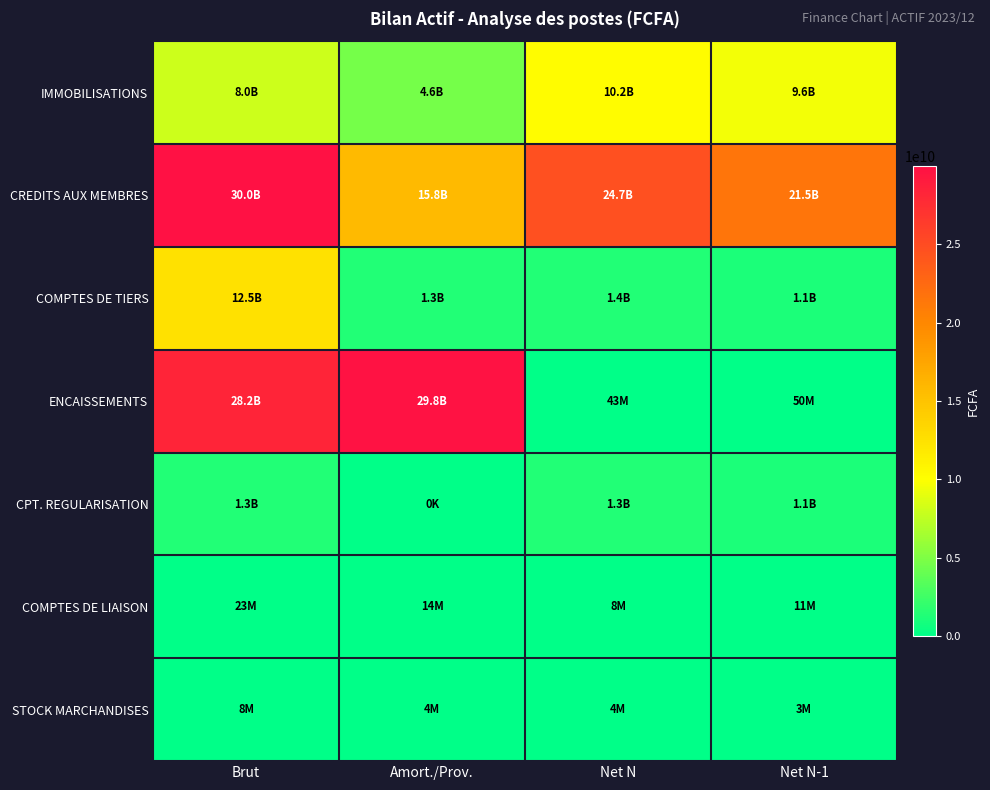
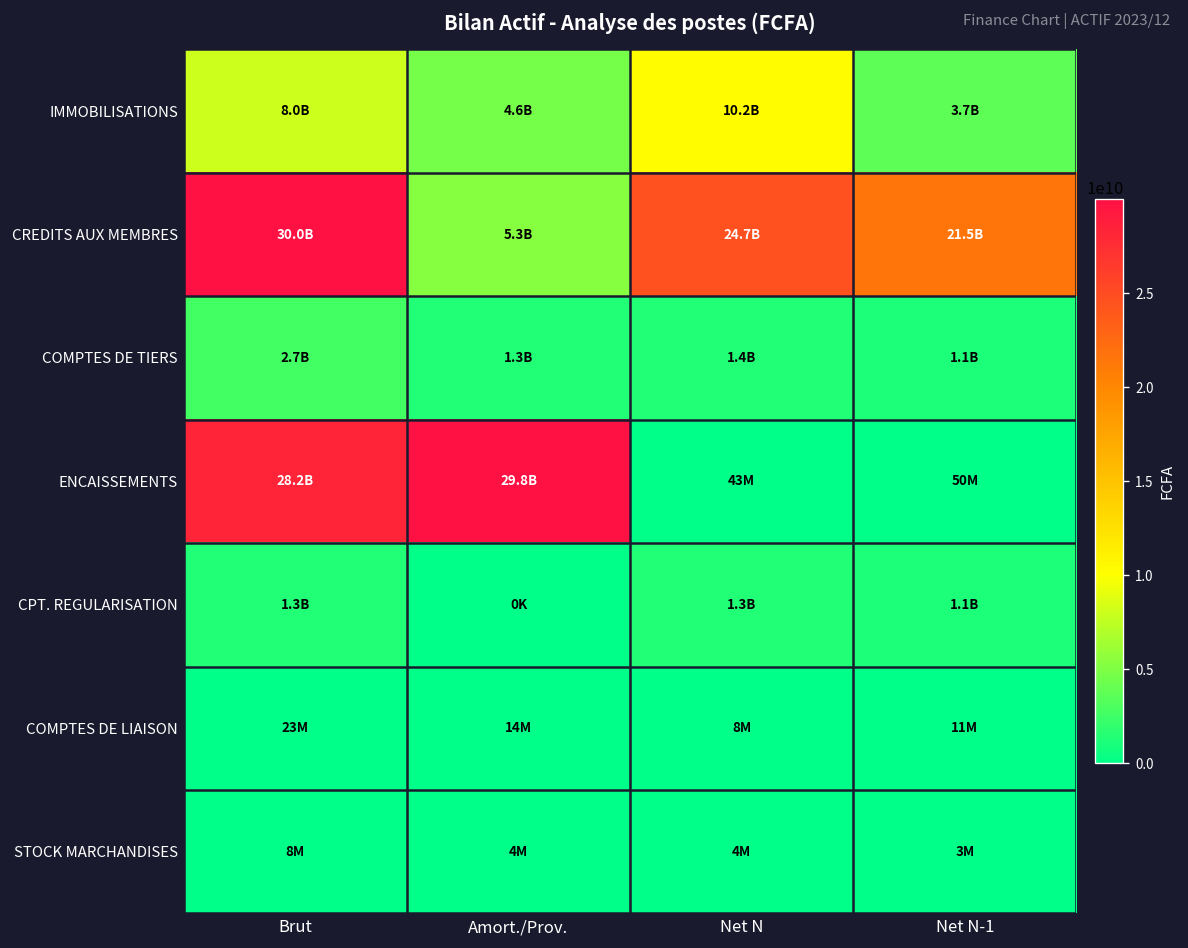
  {
    "IMMOBILISATIONS": {
      "Brut": "8.0B",
      "Amort./Prov.": "4.6B",
      "Net N": "10.2B",
-     "Net N-1": "9.6B"
+     "Net N-1": "3.7B"
    },
    "CREDITS AUX MEMBRES": {
      "Brut": "30.0B",
-     "Amort./Prov.": "15.8B",
+     "Amort./Prov.": "5.3B",
      "Net N": "24.7B",
      "Net N-1": "21.5B"
    },
    "COMPTES DE TIERS": {
-     "Brut": "12.5B",
+     "Brut": "2.7B",
      "Amort./Prov.": "1.3B",
      "Net N": "1.4B",
      "Net N-1": "1.1B"
    },
    "ENCAISSEMENTS": {
      "Brut": "28.2B",
      "Amort./Prov.": "29.8B",
      "Net N": "43M",
      "Net N-1": "50M"
    },
    "CPT. REGULARISATION": {
      "Brut": "1.3B",
      "Amort./Prov.": "0K",
      "Net N": "1.3B",
      "Net N-1": "1.1B"
    },
    "COMPTES DE LIAISON": {
      "Brut": "23M",
      "Amort./Prov.": "14M",
      "Net N": "8M",
      "Net N-1": "11M"
    },
    "STOCK MARCHANDISES": {
      "Brut": "8M",
      "Amort./Prov.": "4M",
      "Net N": "4M",
      "Net N-1": "3M"
    }
  }
